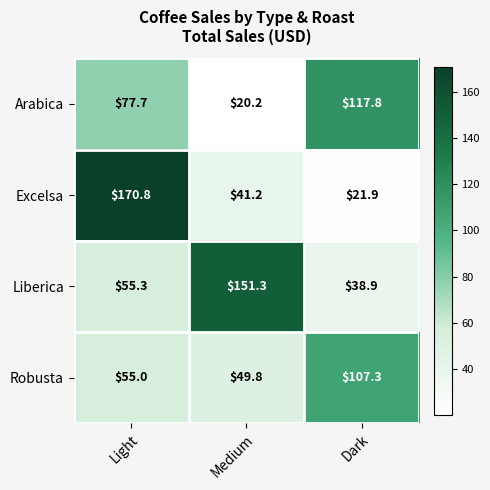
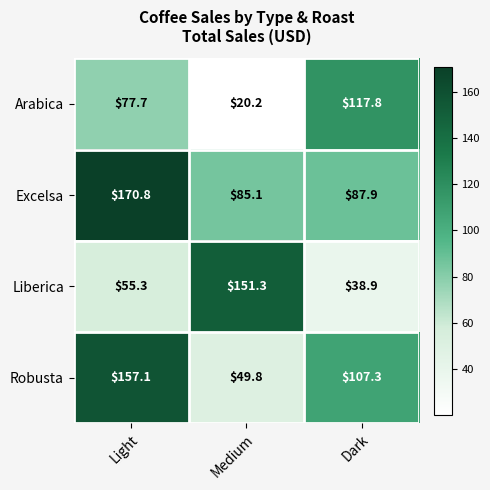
  {
    "Arabica": {
      "Light": "$77.7",
      "Medium": "$20.2",
      "Dark": "$117.8"
    },
    "Excelsa": {
      "Light": "$170.8",
-     "Medium": "$41.2",
-     "Dark": "$21.9"
+     "Medium": "$85.1",
+     "Dark": "$87.9"
    },
    "Liberica": {
      "Light": "$55.3",
      "Medium": "$151.3",
      "Dark": "$38.9"
    },
    "Robusta": {
-     "Light": "$55.0",
+     "Light": "$157.1",
      "Medium": "$49.8",
      "Dark": "$107.3"
    }
  }
